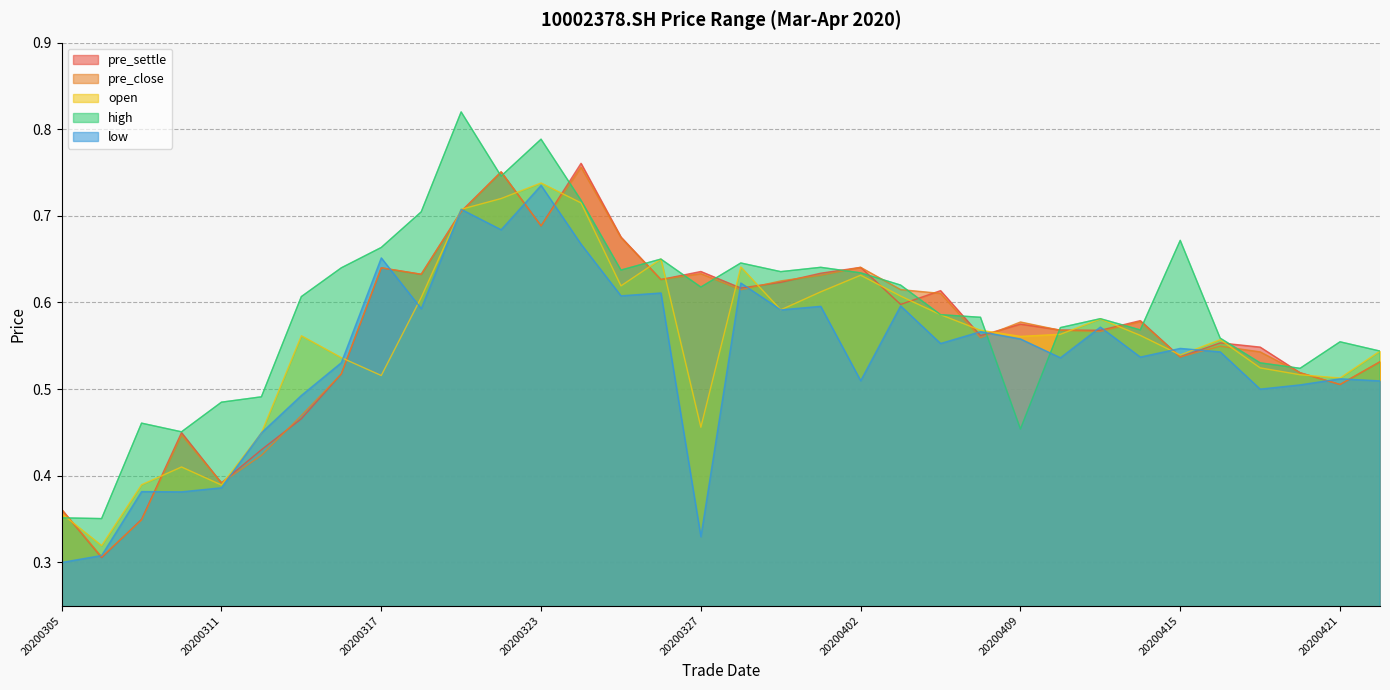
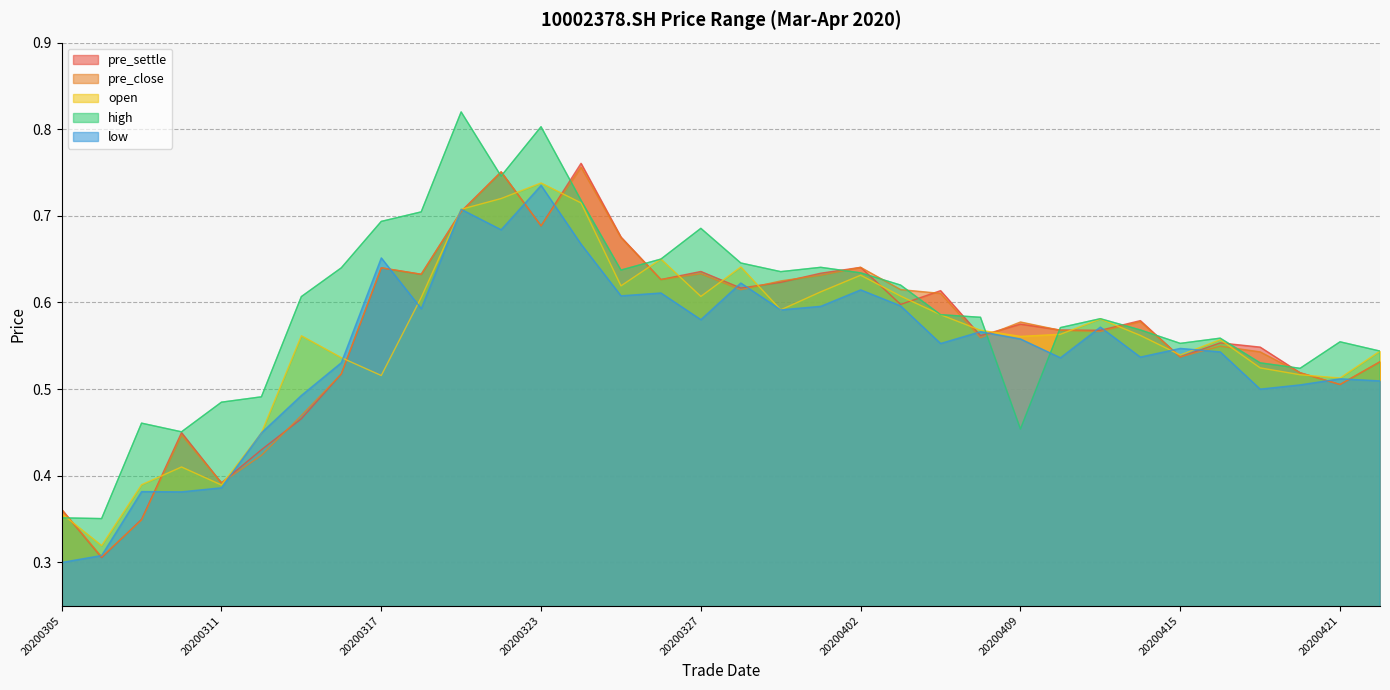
  {
    "open": {
      "20200305": 0.36,
      "20200317": 0.52,
-     "20200327": 0.46,
+     "20200327": 0.61,
      "20200409": 0.56
    },
    "high": {
      "20200305": 0.35,
      "20200311": 0.48,
-     "20200317": 0.66,
-     "20200323": 0.79,
-     "20200327": 0.62,
+     "20200317": 0.69,
+     "20200323": 0.80,
+     "20200327": 0.69,
      "20200409": 0.45,
-     "20200415": 0.67,
+     "20200415": 0.55,
      "20200421": 0.55
    },
    "low": {
      "20200305": 0.30,
      "20200311": 0.39,
      "20200317": 0.65,
-     "20200327": 0.33,
-     "20200402": 0.51,
+     "20200327": 0.58,
+     "20200402": 0.61,
      "20200409": 0.56,
      "20200415": 0.55
    }
  }
